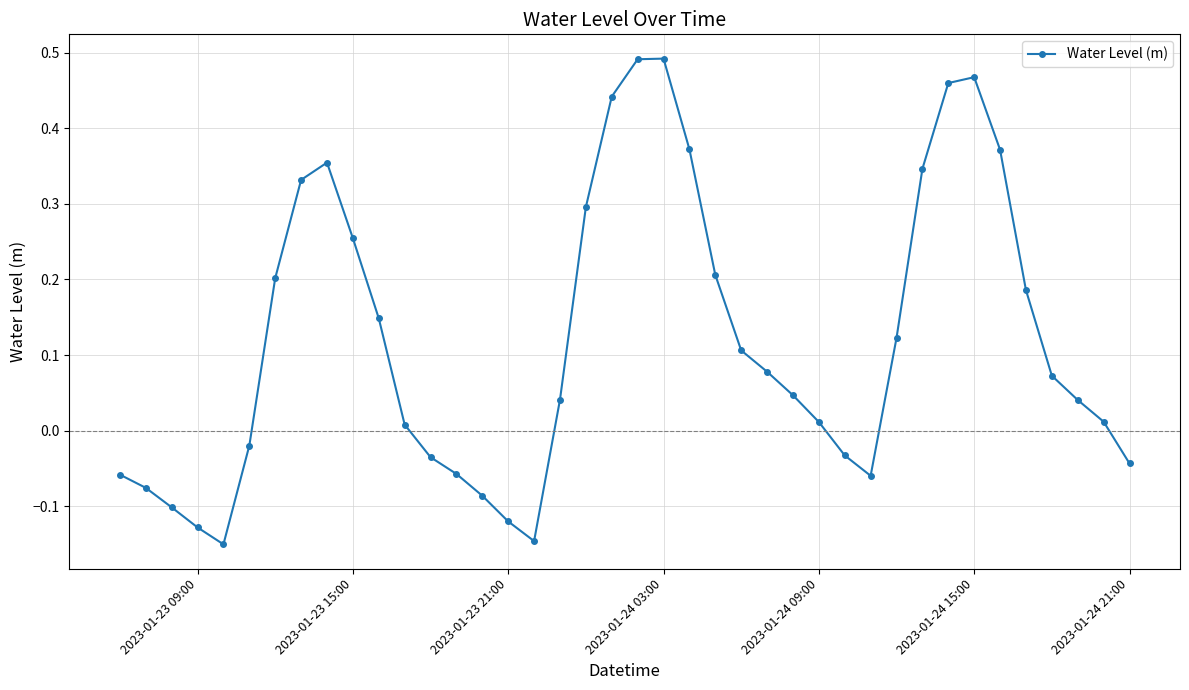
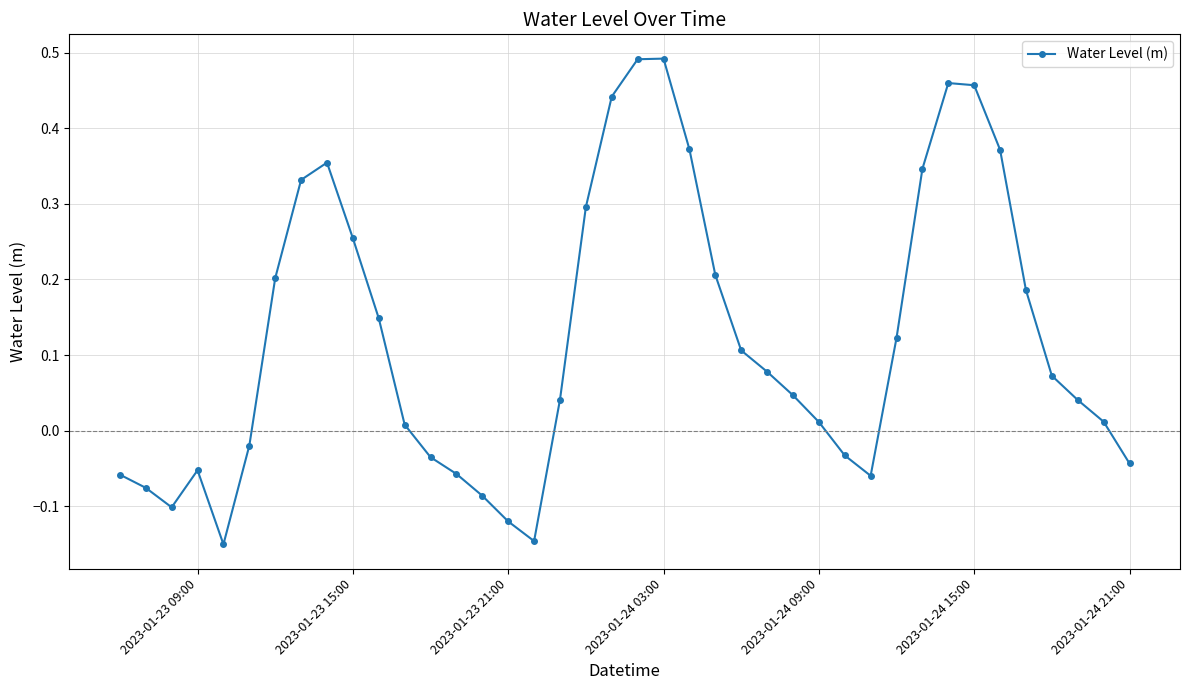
  {
-   "2023-01-23 09:00": -0.13,
+   "2023-01-23 09:00": -0.05,
    "2023-01-23 15:00": 0.25,
    "2023-01-23 21:00": -0.12,
    "2023-01-24 03:00": 0.49,
    "2023-01-24 09:00": 0.01,
-   "2023-01-24 15:00": 0.47,
+   "2023-01-24 15:00": 0.46,
    "2023-01-24 21:00": -0.04
  }
